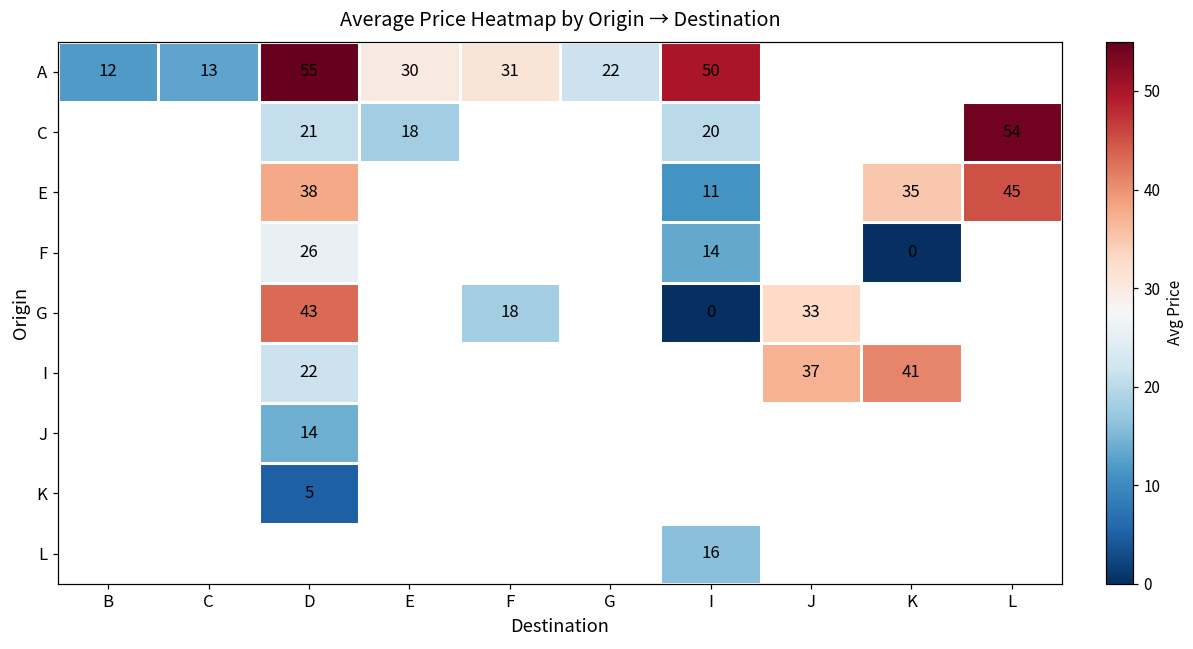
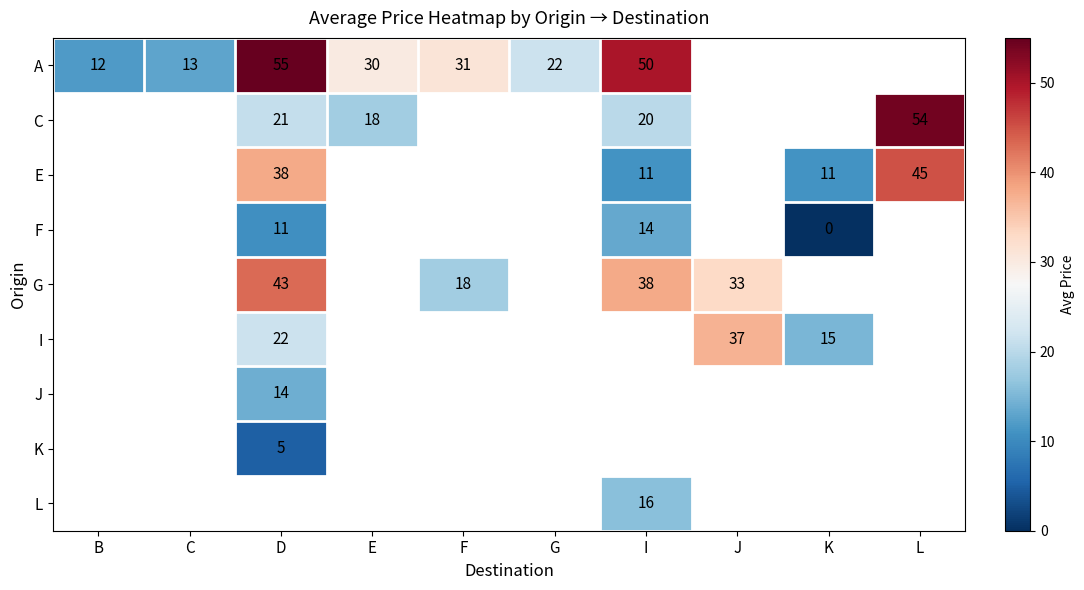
  {
    "A": {
      "B": 12,
      "C": 13,
      "D": 55,
      "E": 30,
      "F": 31,
      "G": 22,
      "I": 50
    },
    "C": {
      "D": 21,
      "E": 18,
      "I": 20,
      "L": 54
    },
    "E": {
      "D": 38,
      "I": 11,
-     "K": 35,
+     "K": 11,
      "L": 45
    },
    "F": {
-     "D": 26,
+     "D": 11,
      "I": 14,
      "K": 0
    },
    "G": {
      "D": 43,
      "F": 18,
-     "I": 0,
+     "I": 38,
      "J": 33
    },
    "I": {
      "D": 22,
      "J": 37,
-     "K": 41
+     "K": 15
    },
    "J": {
      "D": 14
    },
    "K": {
      "D": 5
    },
    "L": {
      "I": 16
    }
  }
